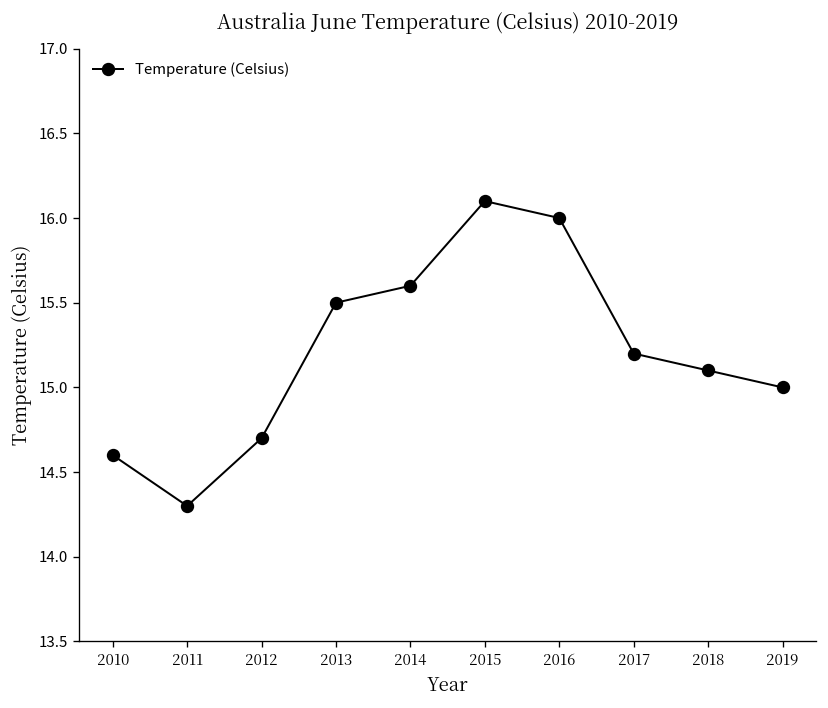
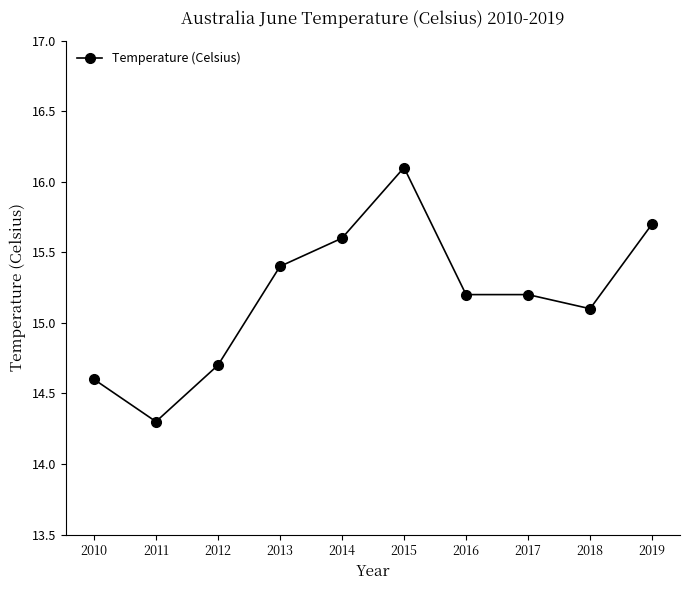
  {
    "2010": 14.6,
    "2011": 14.3,
    "2012": 14.7,
-   "2013": 15.5,
+   "2013": 15.4,
    "2014": 15.6,
    "2015": 16.1,
-   "2016": 16.0,
+   "2016": 15.2,
    "2017": 15.2,
    "2018": 15.1,
-   "2019": 15.0
+   "2019": 15.7
  }
